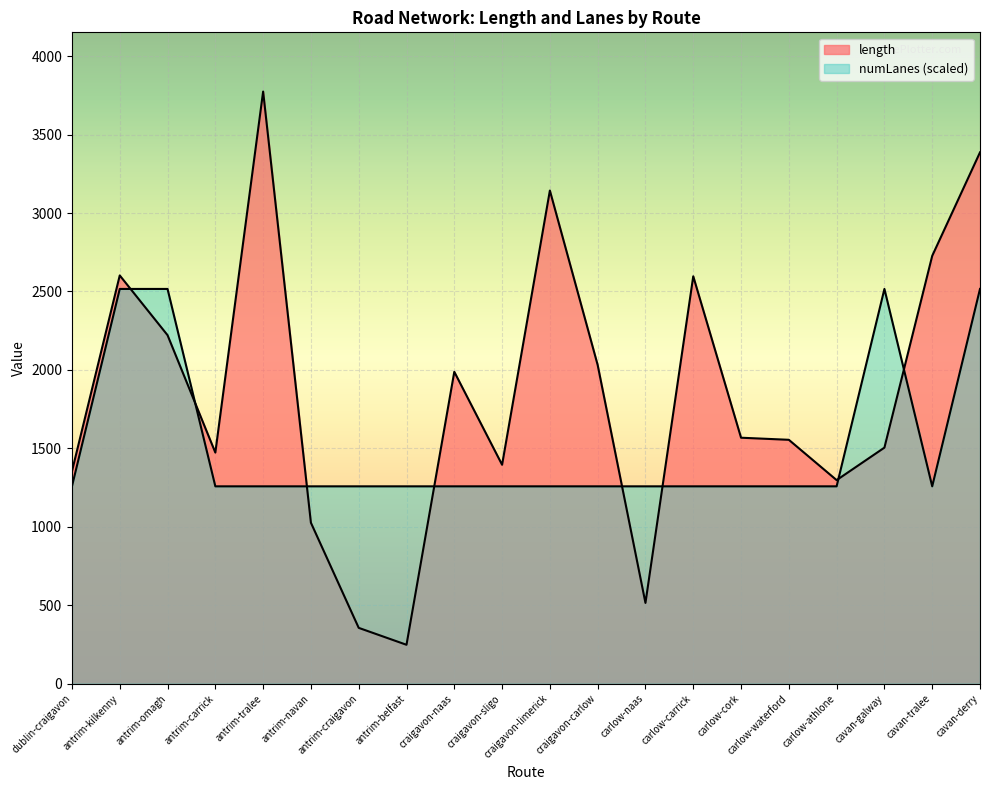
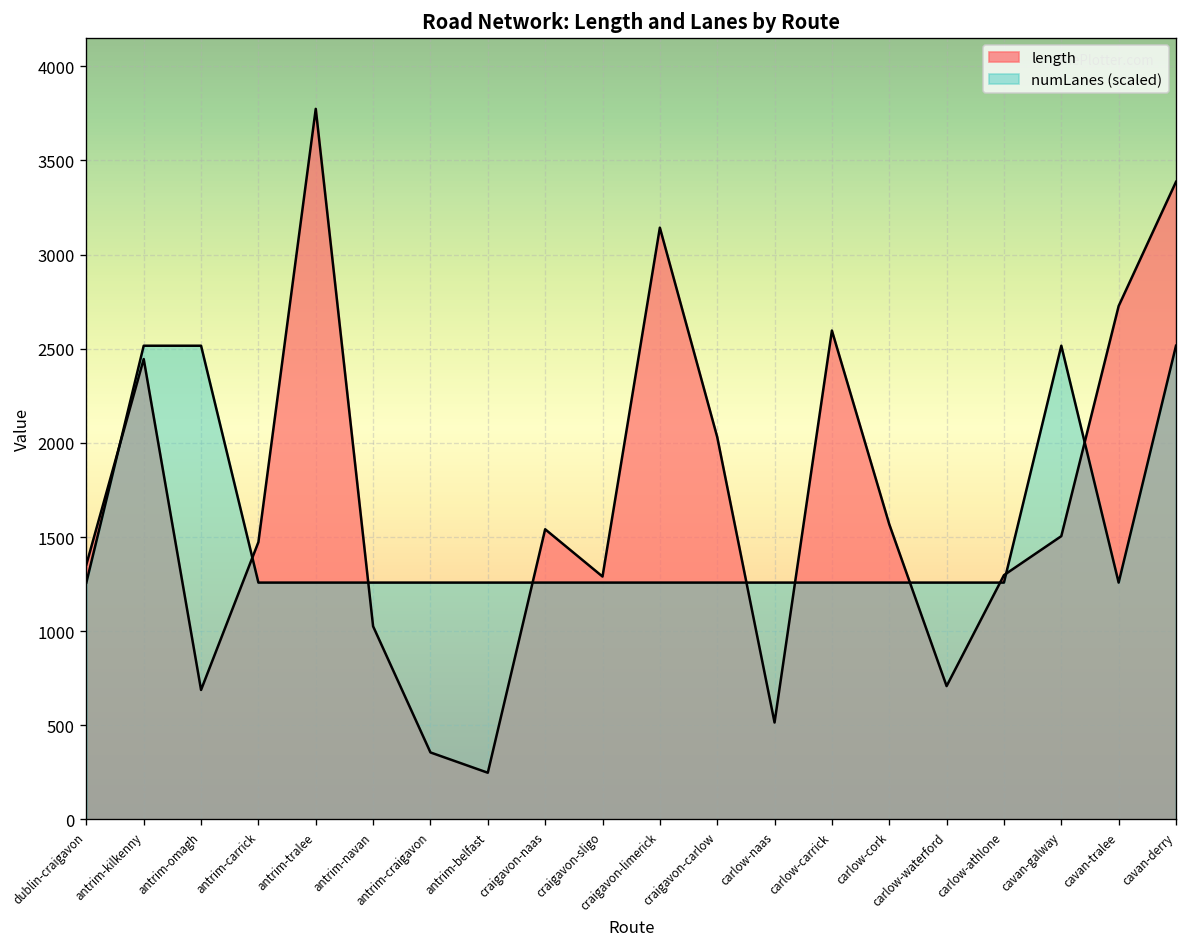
  {
    "length": {
      "dublin-craigavon": 1350,
-     "antrim-kilkenny": 2600,
-     "antrim-omagh": 2220,
+     "antrim-kilkenny": 2450,
+     "antrim-omagh": 690,
      "antrim-carrick": 1470,
      "antrim-tralee": 3770,
      "antrim-navan": 1030,
      "antrim-craigavon": 360,
      "antrim-belfast": 250,
-     "craigavon-naas": 1990,
-     "craigavon-sligo": 1400,
+     "craigavon-naas": 1540,
+     "craigavon-sligo": 1290,
      "craigavon-limerick": 3140,
      "craigavon-carlow": 2030,
      "carlow-naas": 510,
      "carlow-carrick": 2600,
      "carlow-cork": 1570,
-     "carlow-waterford": 1550,
+     "carlow-waterford": 710,
      "carlow-athlone": 1300,
      "cavan-galway": 1500,
      "cavan-tralee": 2730,
      "cavan-derry": 3390
    },
    "numLanes (scaled)": {
      "dublin-craigavon": 1260,
      "antrim-kilkenny": 2520,
      "antrim-omagh": 2520,
      "antrim-carrick": 1260,
      "antrim-tralee": 1260,
      "antrim-navan": 1260,
      "antrim-craigavon": 1260,
      "antrim-belfast": 1260,
      "craigavon-naas": 1260,
      "craigavon-sligo": 1260,
      "craigavon-limerick": 1260,
      "craigavon-carlow": 1260,
      "carlow-naas": 1260,
      "carlow-carrick": 1260,
      "carlow-cork": 1260,
      "carlow-waterford": 1260,
      "carlow-athlone": 1260,
      "cavan-galway": 2520,
      "cavan-tralee": 1260,
      "cavan-derry": 2520
    }
  }
